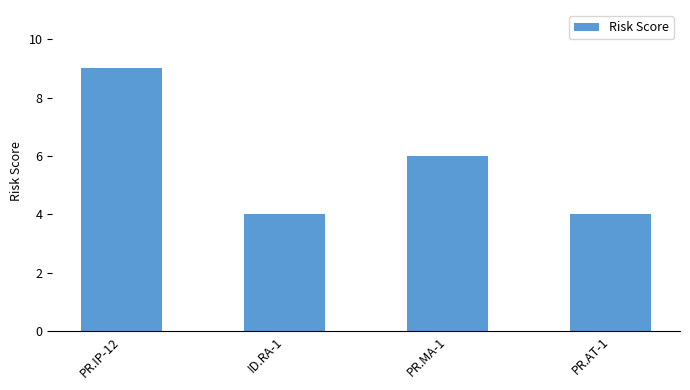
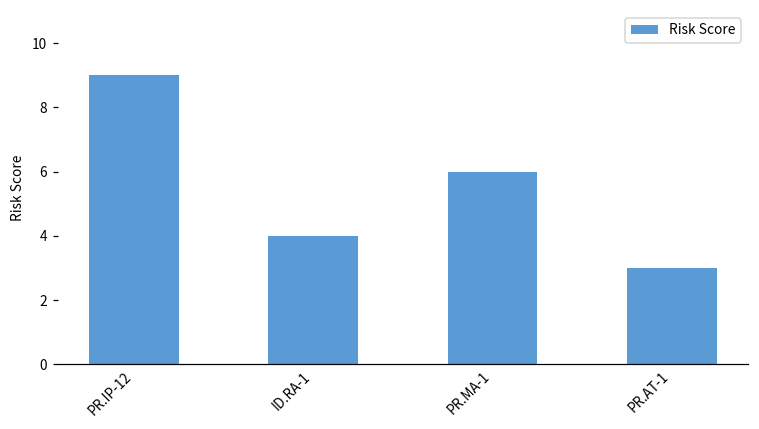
  {
    "PR.IP-12": 9,
    "ID.RA-1": 4,
    "PR.MA-1": 6,
-   "PR.AT-1": 4
+   "PR.AT-1": 3
  }
